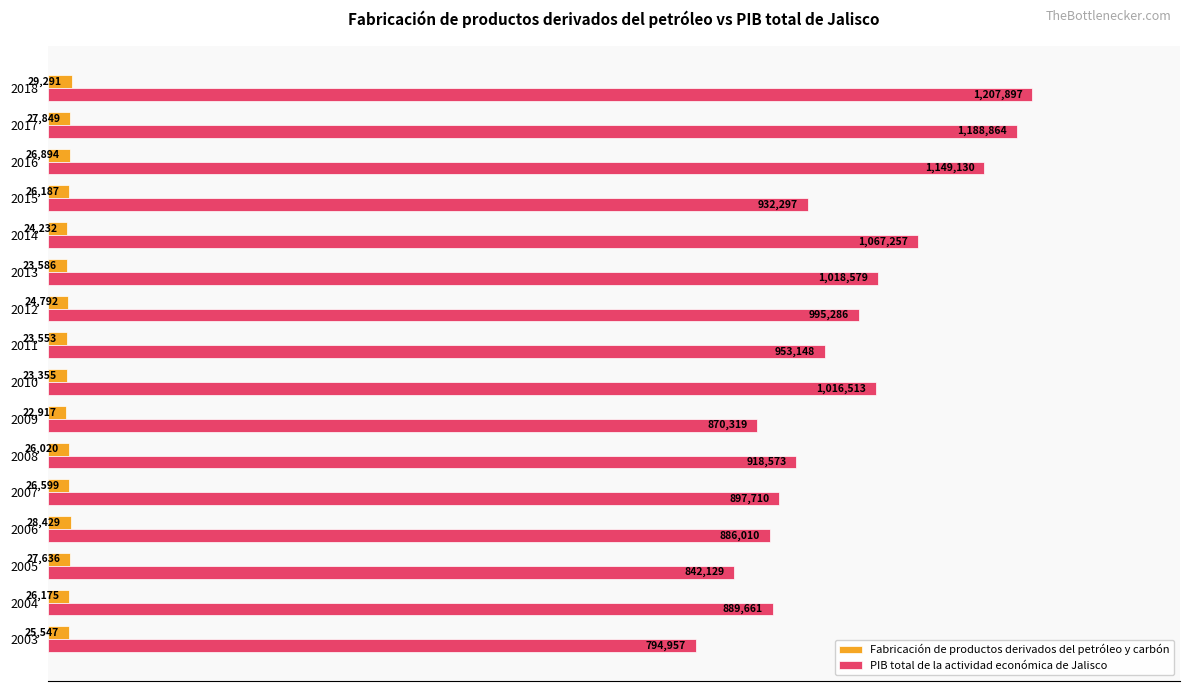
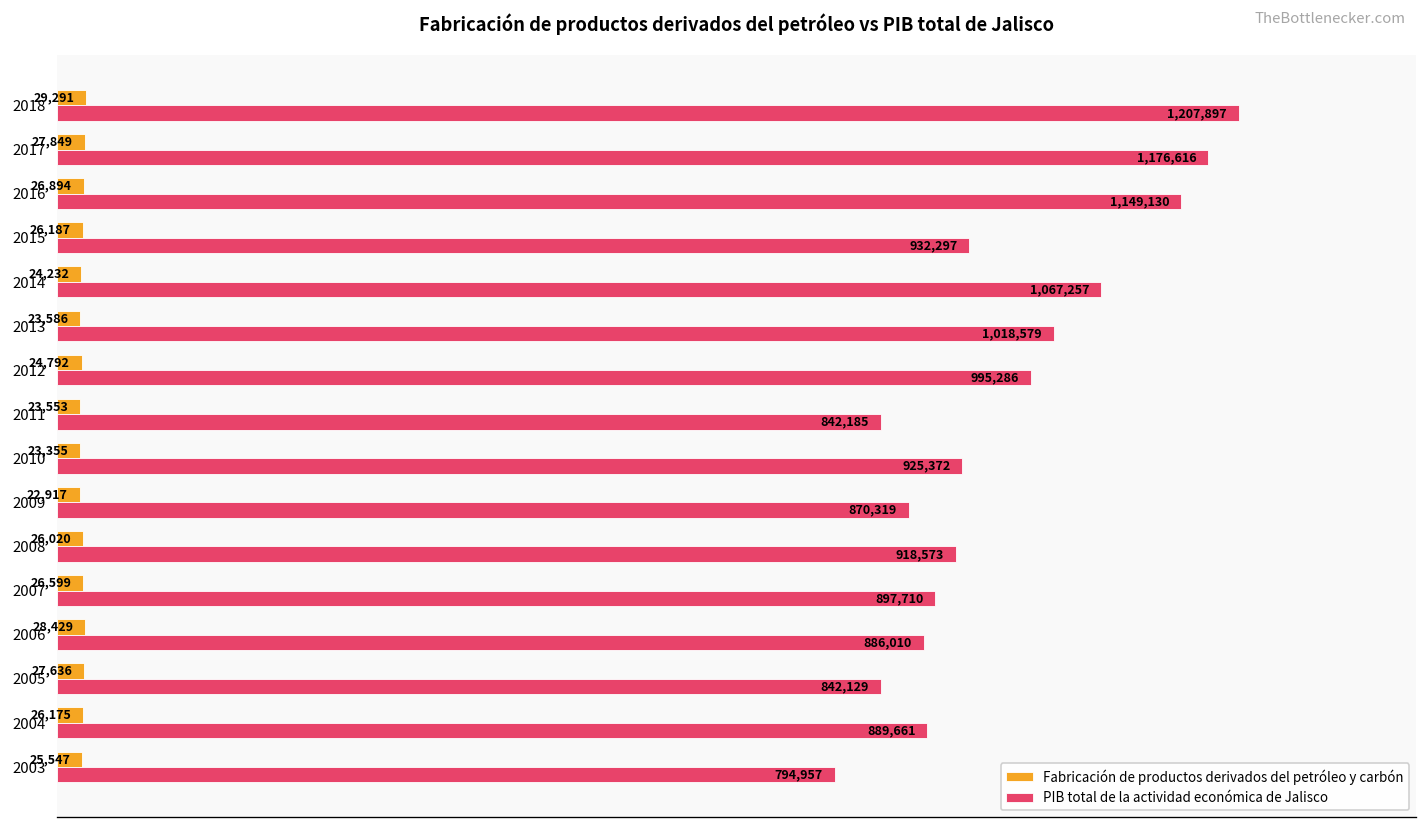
  {
    "PIB total de la actividad económica de Jalisco": {
-     "2017": "1,188,864",
-     "2011": "953,148",
-     "2010": "1,016,513"
+     "2017": "1,176,616",
+     "2011": "842,185",
+     "2010": "925,372"
    }
  }
